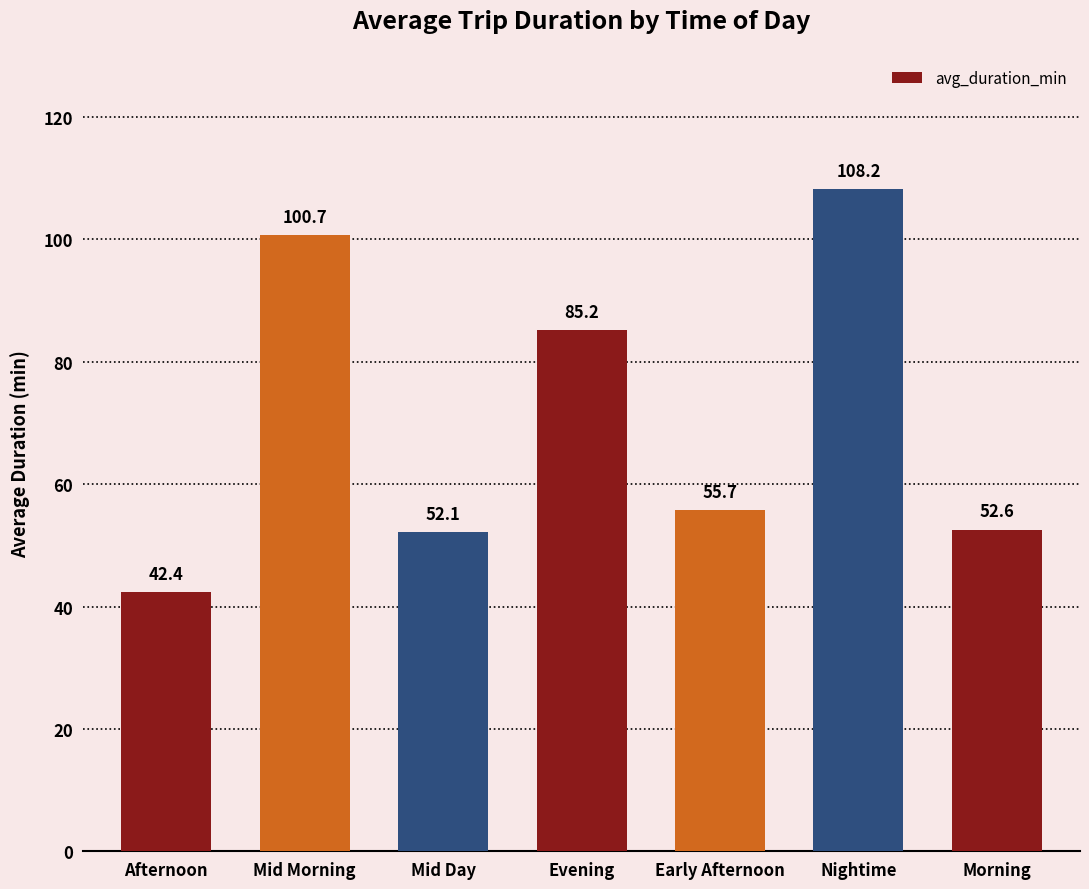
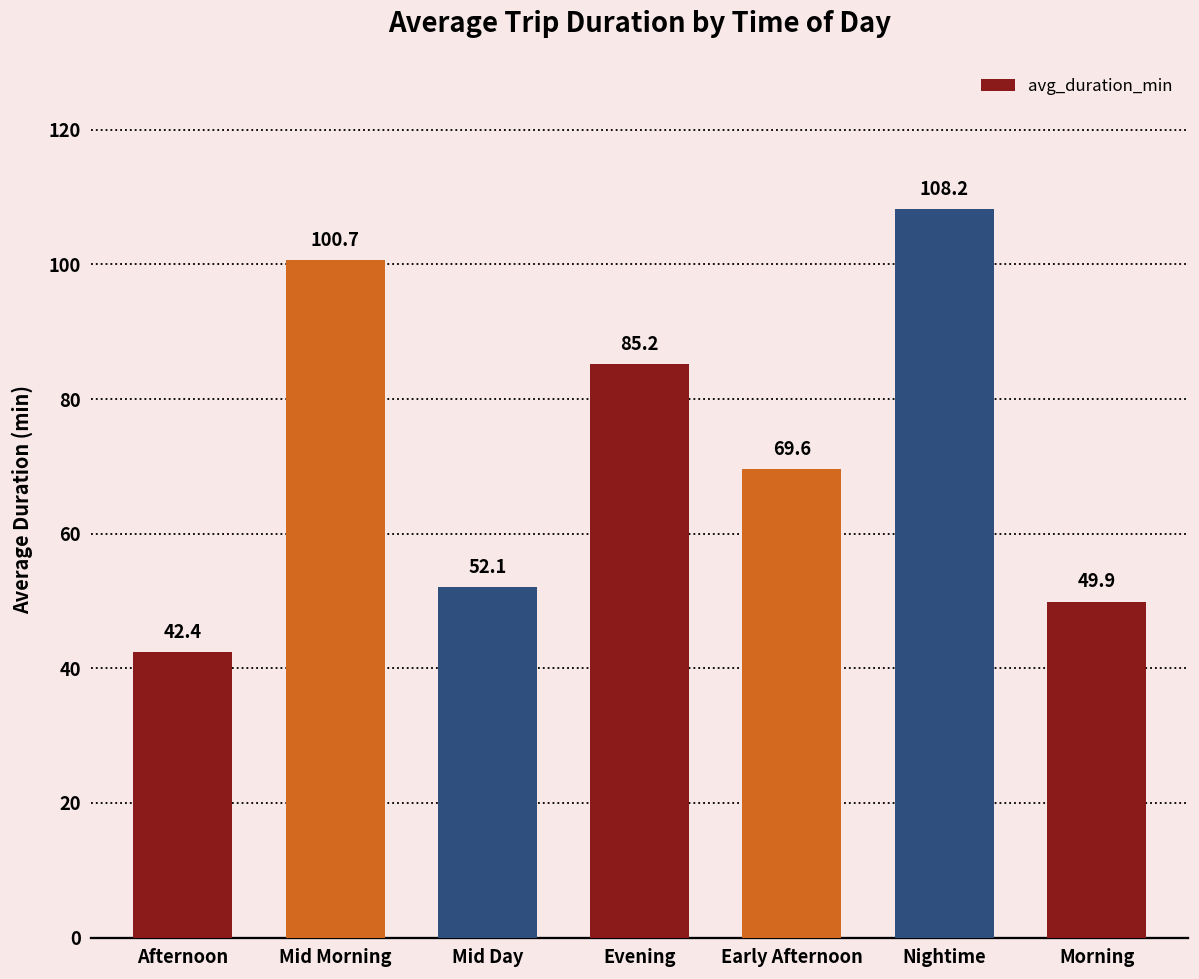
  {
    "Afternoon": 42.4,
    "Mid Morning": 100.7,
    "Mid Day": 52.1,
    "Evening": 85.2,
-   "Early Afternoon": 55.7,
+   "Early Afternoon": 69.6,
    "Nightime": 108.2,
-   "Morning": 52.6
+   "Morning": 49.9
  }
